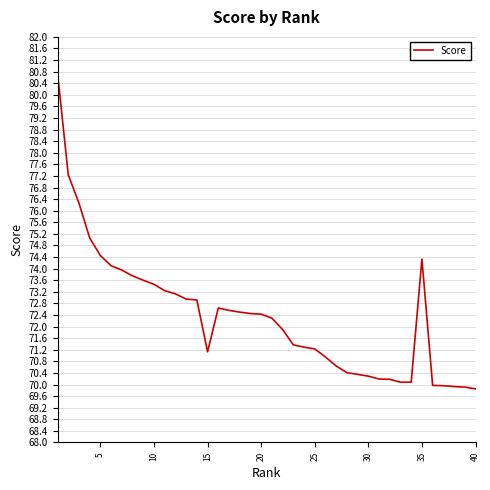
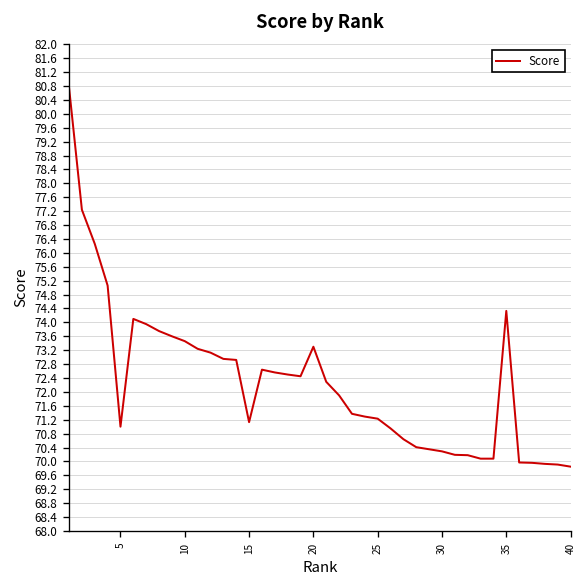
  {
-   "5": 74.5,
+   "5": 71.0,
    "10": 73.5,
    "15": 71.1,
-   "20": 72.4,
+   "20": 73.3,
    "25": 71.2,
    "30": 70.3,
    "35": 74.3,
    "40": 69.9
  }
